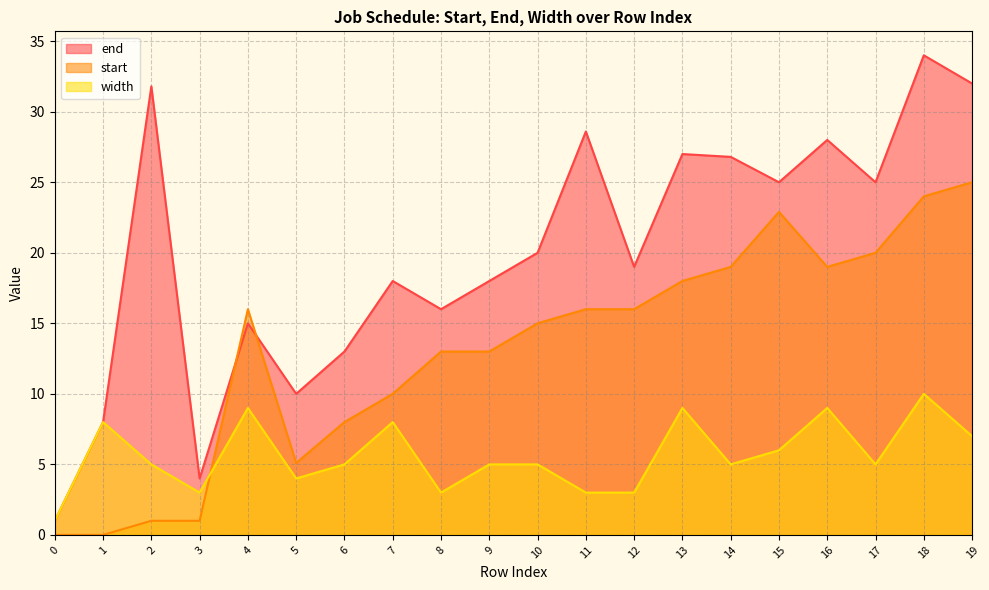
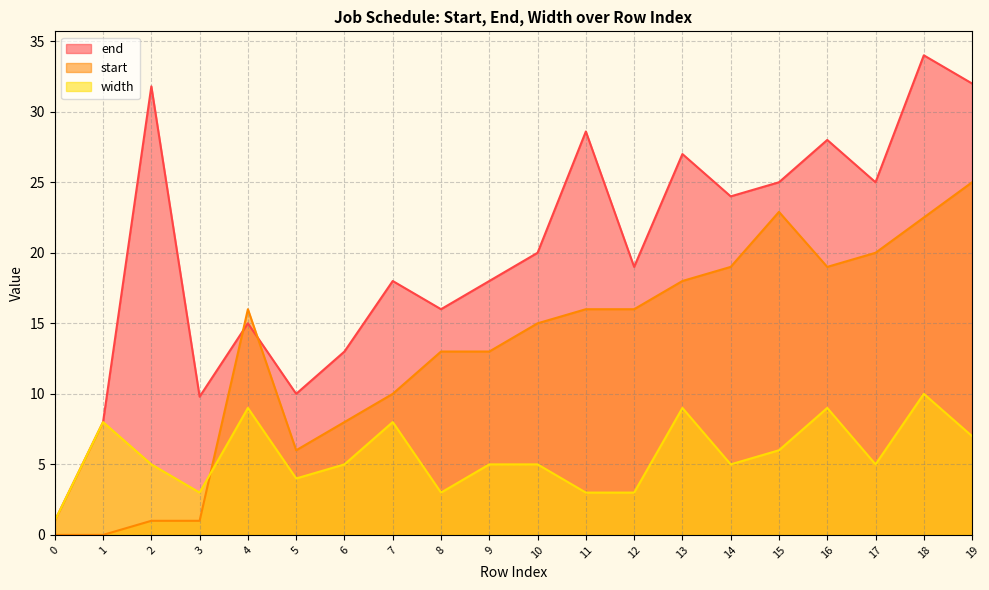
  {
    "end": {
      "2": 31.8,
-     "3": 4.0,
+     "3": 9.8,
      "4": 15.0,
      "5": 10.0,
      "6": 13.0,
      "7": 18.0,
      "8": 16.0,
      "9": 18.0,
      "10": 20.0,
      "11": 28.6,
      "12": 19.0,
      "13": 27.0,
-     "14": 26.8,
+     "14": 24.0,
      "15": 25.0,
      "16": 28.0,
      "17": 25.0,
      "18": 34.0,
      "19": 32.0
    },
    "start": {
      "0": 0.0,
      "1": 0.0,
      "2": 1.0,
      "3": 1.0,
      "4": 16.0,
-     "5": 5.1,
+     "5": 6.0,
      "6": 8.0,
      "7": 10.0,
      "8": 13.0,
      "9": 13.0,
      "10": 15.0,
      "11": 16.0,
      "12": 16.0,
      "13": 18.0,
      "14": 19.0,
      "15": 22.9,
      "16": 19.0,
      "17": 20.0,
-     "18": 24.0,
+     "18": 22.5,
      "19": 25.0
    },
    "width": {
      "2": 5.0,
      "3": 3.0,
      "4": 9.0,
      "5": 4.0,
      "6": 5.0,
      "7": 8.0,
      "8": 3.0,
      "9": 5.0,
      "10": 5.0,
      "11": 3.0,
      "12": 3.0,
      "13": 9.0,
      "14": 5.0,
      "15": 6.0,
      "16": 9.0,
      "17": 5.0,
      "18": 10.0,
      "19": 7.0
    }
  }
